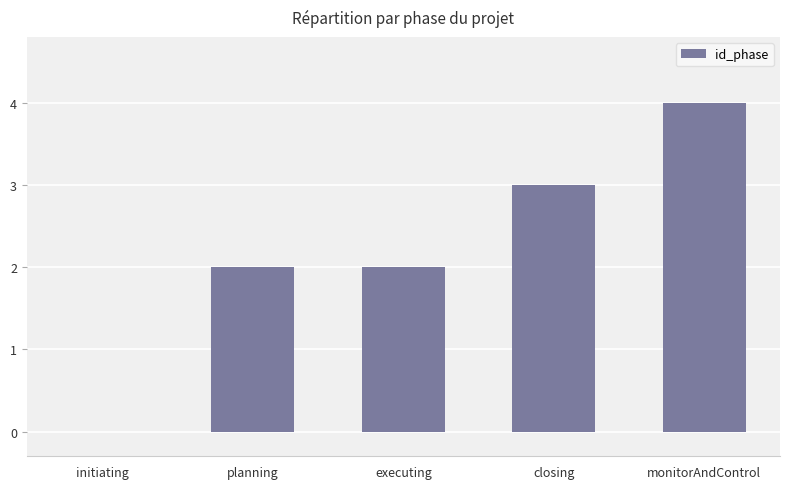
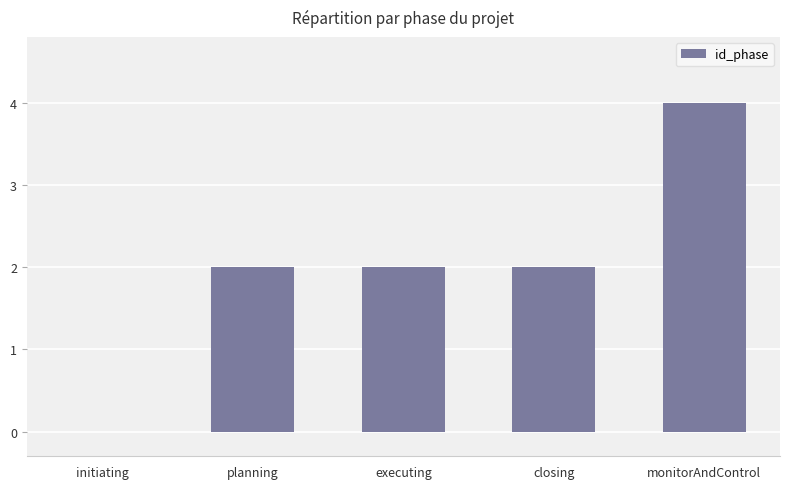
  {
    "initiating": 0,
    "planning": 2,
    "executing": 2,
-   "closing": 3,
+   "closing": 2,
    "monitorAndControl": 4
  }
